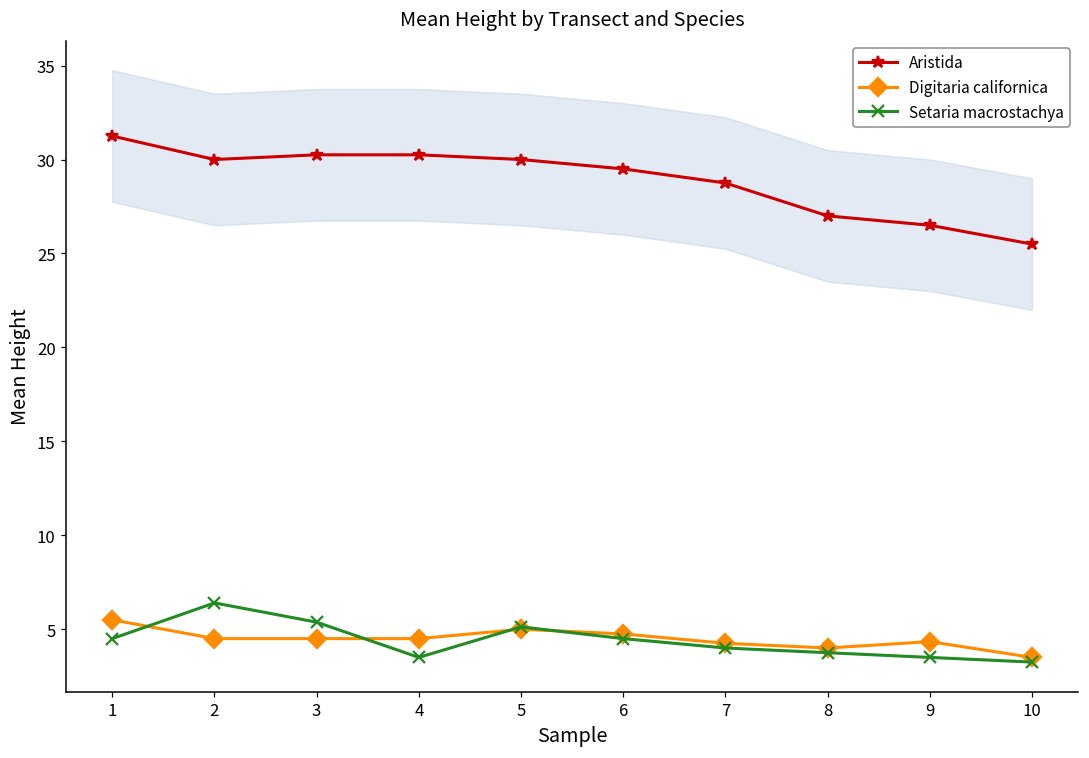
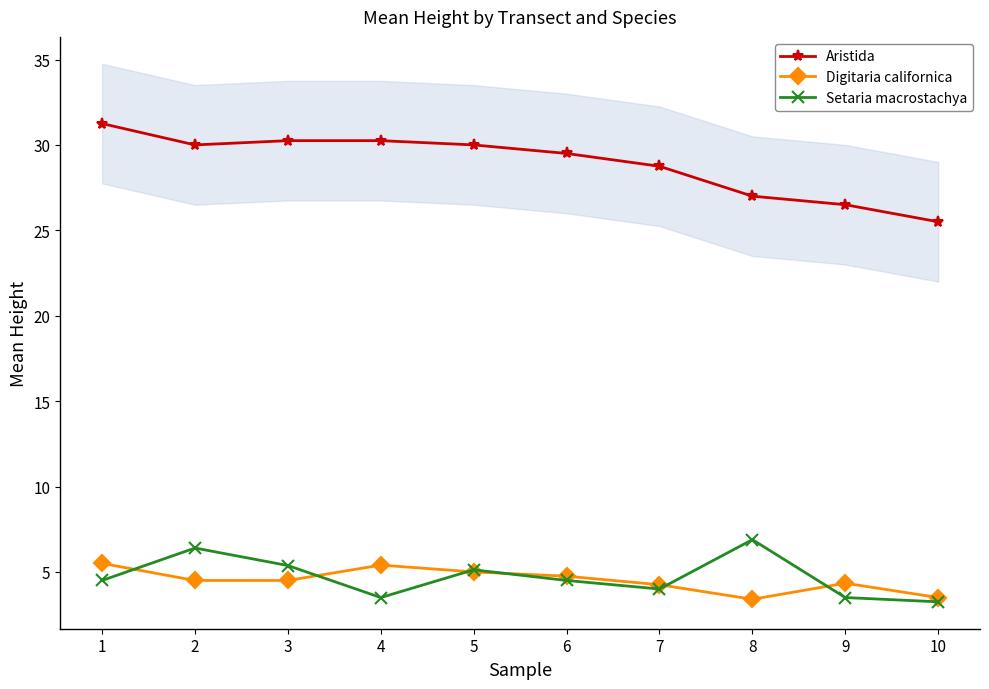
  {
    "Aristida": {
      "1": 31.3,
      "2": 30.0,
      "3": 30.3,
      "4": 30.3,
      "5": 30.0,
      "6": 29.5,
      "7": 28.8,
      "8": 27.0,
      "9": 26.5,
      "10": 25.5
    },
    "Digitaria californica": {
      "1": 5.5,
      "2": 4.5,
      "3": 4.5,
-     "4": 4.5,
+     "4": 5.4,
      "6": 4.8,
      "7": 4.3,
-     "8": 4.0,
+     "8": 3.4,
      "9": 4.3,
      "10": 3.5
    },
    "Setaria macrostachya": {
      "1": 4.5,
      "2": 6.4,
      "3": 5.4,
      "4": 3.5,
      "6": 4.5,
      "7": 4.0,
-     "8": 3.8,
+     "8": 6.9,
      "9": 3.5,
      "10": 3.3
    }
  }
